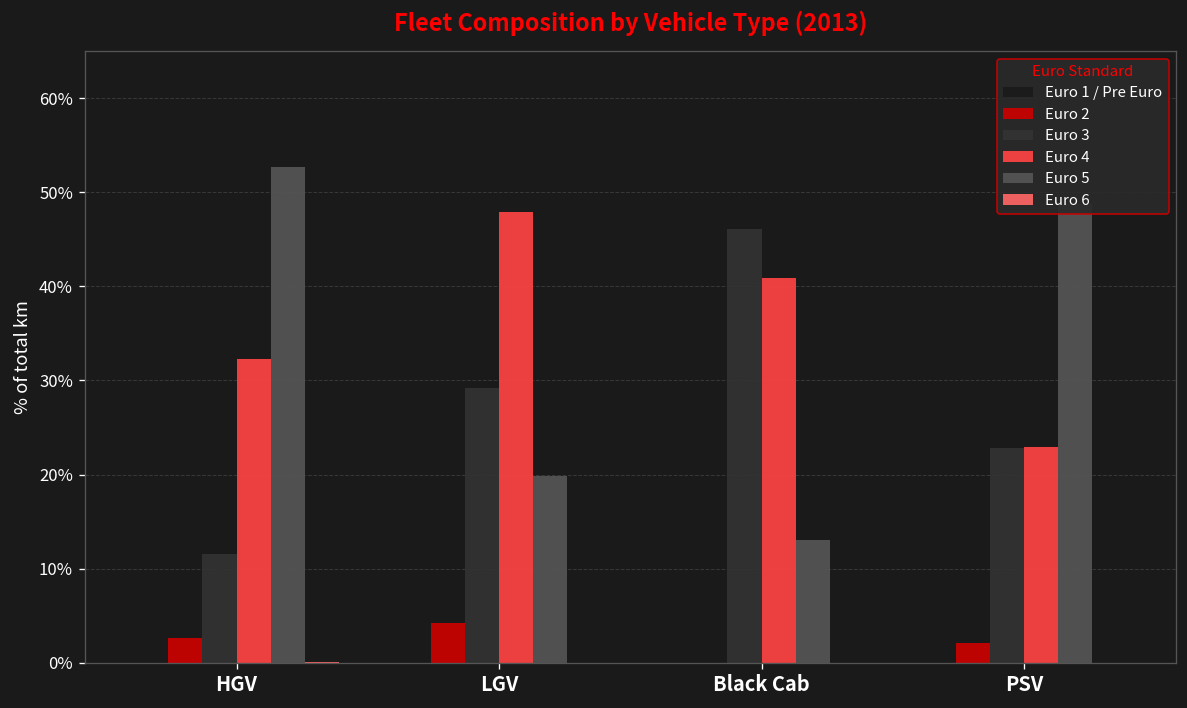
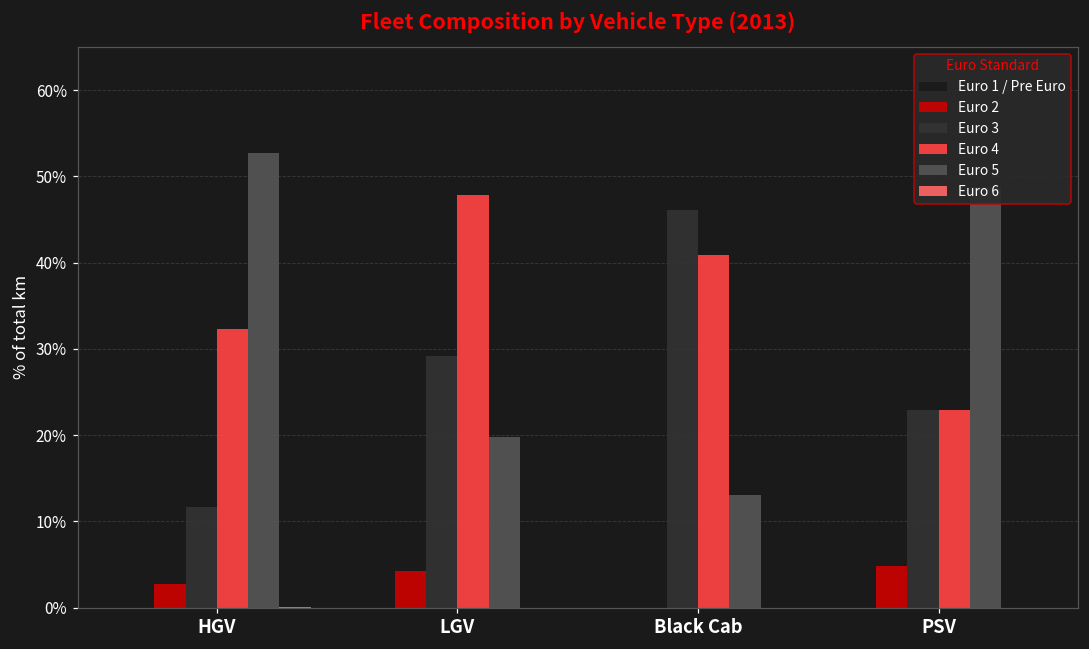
  {
    "Euro 2": {
      "HGV": "3%",
      "LGV": "4%",
      "Black Cab": "0%",
-     "PSV": "2%"
+     "PSV": "5%"
    }
  }
